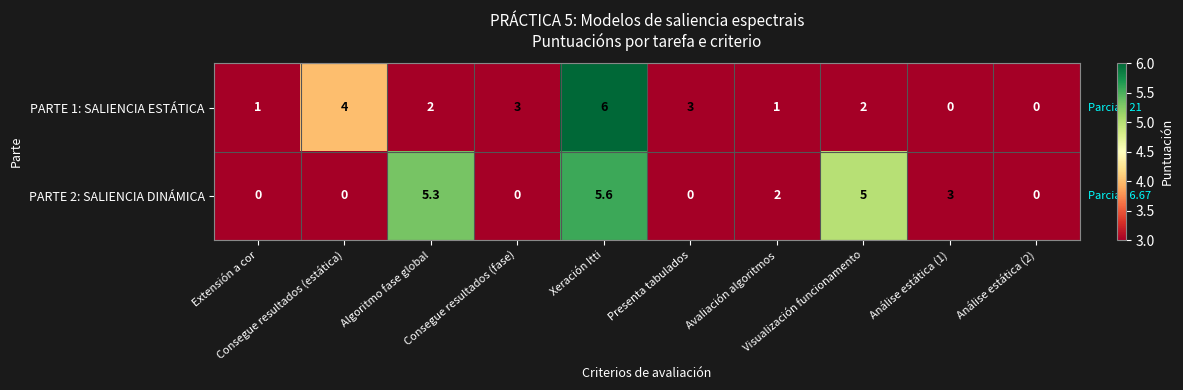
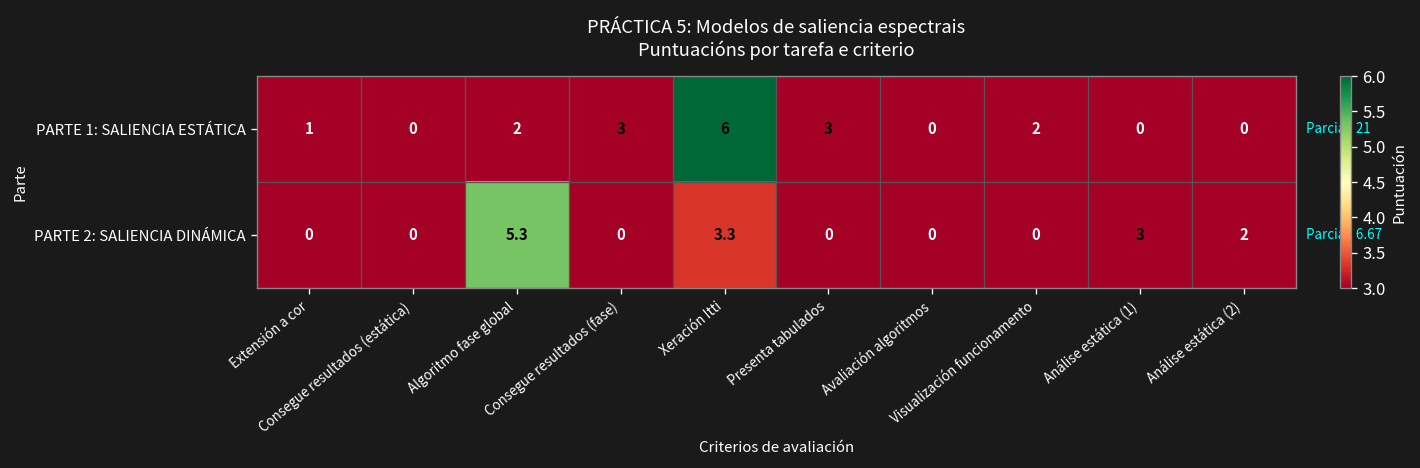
  {
    "PARTE 1: SALIENCIA ESTÁTICA": {
      "Extensión a cor": 1,
-     "Consegue resultados (estática)": 4,
+     "Consegue resultados (estática)": 0,
      "Algoritmo fase global": 2,
      "Consegue resultados (fase)": 3,
      "Xeración Itti": 6,
      "Presenta tabulados": 3,
-     "Avaliación algoritmos": 1,
+     "Avaliación algoritmos": 0,
      "Visualización funcionamento": 2,
      "Análise estática (1)": 0,
      "Análise estática (2)": 0
    },
    "PARTE 2: SALIENCIA DINÁMICA": {
      "Extensión a cor": 0,
      "Consegue resultados (estática)": 0,
      "Algoritmo fase global": 5.3,
      "Consegue resultados (fase)": 0,
-     "Xeración Itti": 5.6,
+     "Xeración Itti": 3.3,
      "Presenta tabulados": 0,
-     "Avaliación algoritmos": 2,
-     "Visualización funcionamento": 5,
+     "Avaliación algoritmos": 0,
+     "Visualización funcionamento": 0,
      "Análise estática (1)": 3,
-     "Análise estática (2)": 0
+     "Análise estática (2)": 2
    }
  }
